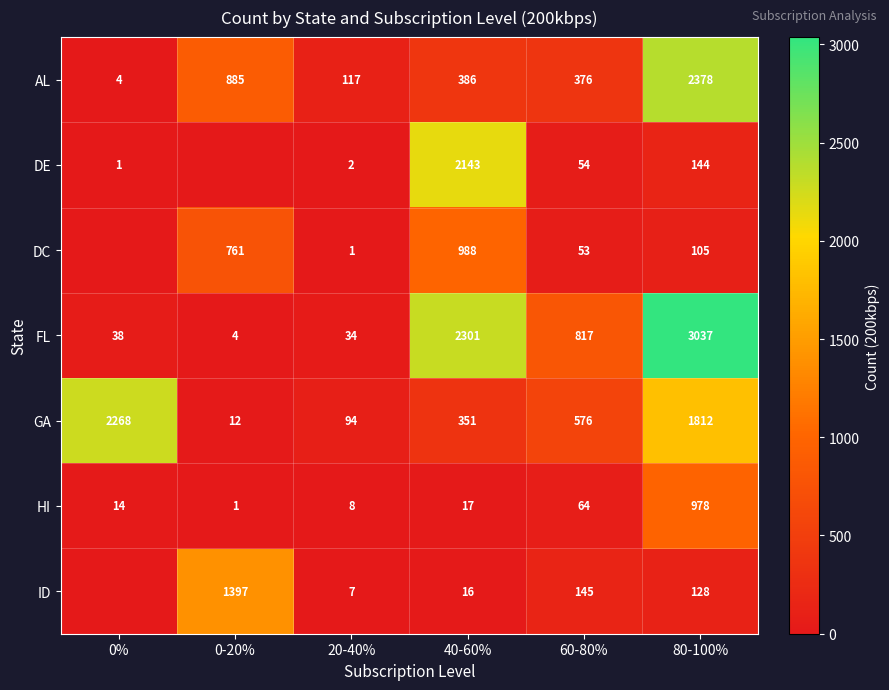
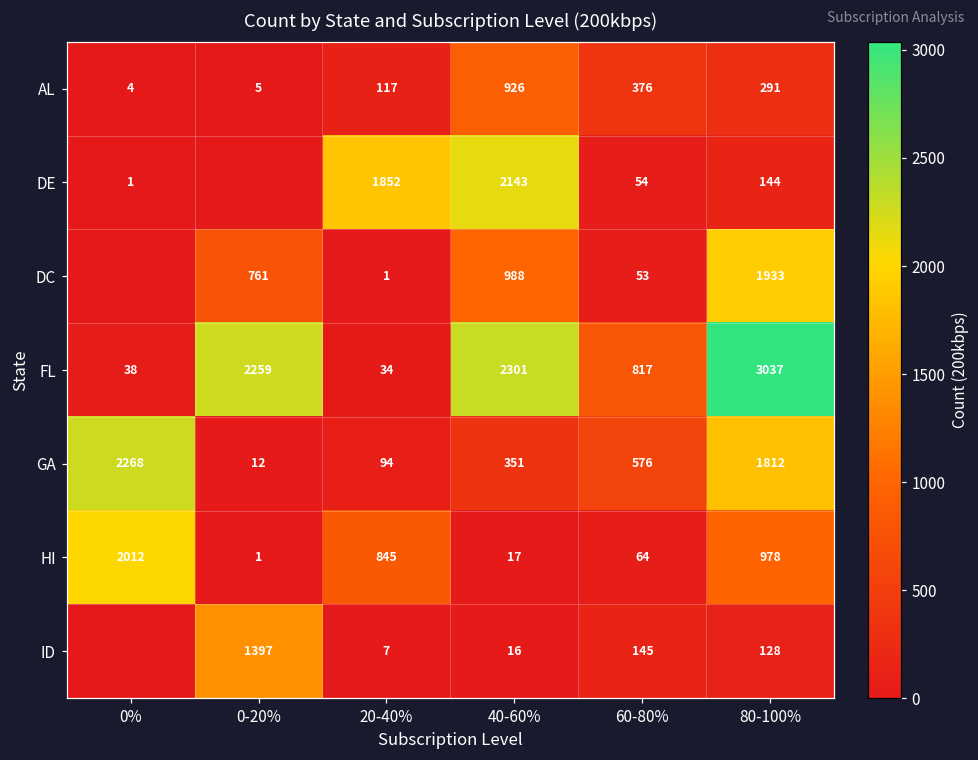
  {
    "AL": {
      "0%": 4,
-     "0-20%": 885,
+     "0-20%": 5,
      "20-40%": 117,
-     "40-60%": 386,
+     "40-60%": 926,
      "60-80%": 376,
-     "80-100%": 2378
+     "80-100%": 291
    },
    "DE": {
      "0%": 1,
-     "20-40%": 2,
+     "20-40%": 1852,
      "40-60%": 2143,
      "60-80%": 54,
      "80-100%": 144
    },
    "DC": {
      "0-20%": 761,
      "20-40%": 1,
      "40-60%": 988,
      "60-80%": 53,
-     "80-100%": 105
+     "80-100%": 1933
    },
    "FL": {
      "0%": 38,
-     "0-20%": 4,
+     "0-20%": 2259,
      "20-40%": 34,
      "40-60%": 2301,
      "60-80%": 817,
      "80-100%": 3037
    },
    "GA": {
      "0%": 2268,
      "0-20%": 12,
      "20-40%": 94,
      "40-60%": 351,
      "60-80%": 576,
      "80-100%": 1812
    },
    "HI": {
-     "0%": 14,
+     "0%": 2012,
      "0-20%": 1,
-     "20-40%": 8,
+     "20-40%": 845,
      "40-60%": 17,
      "60-80%": 64,
      "80-100%": 978
    },
    "ID": {
      "0-20%": 1397,
      "20-40%": 7,
      "40-60%": 16,
      "60-80%": 145,
      "80-100%": 128
    }
  }
